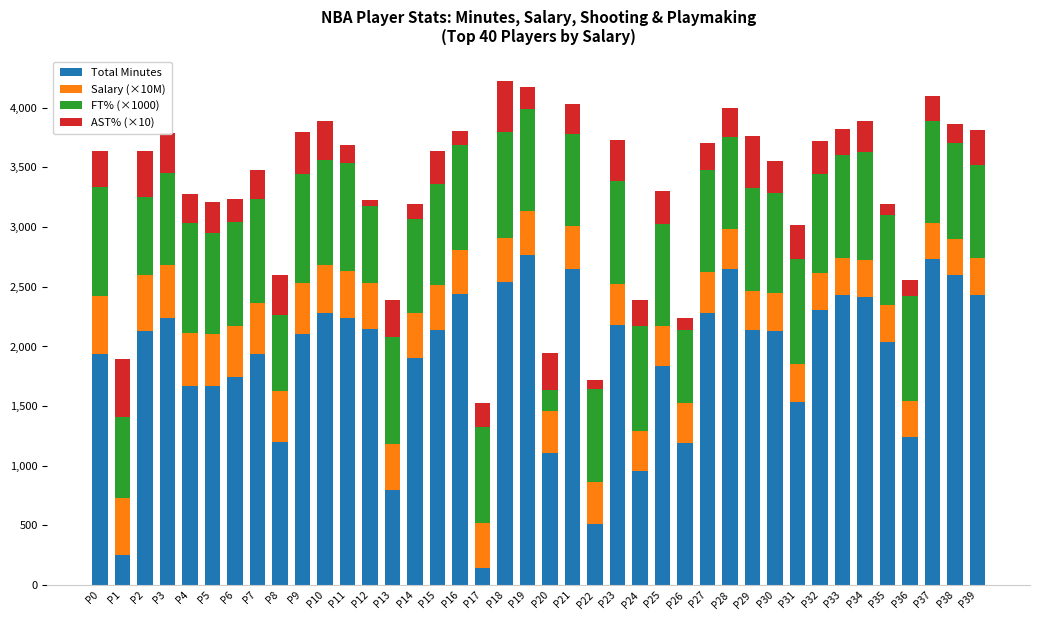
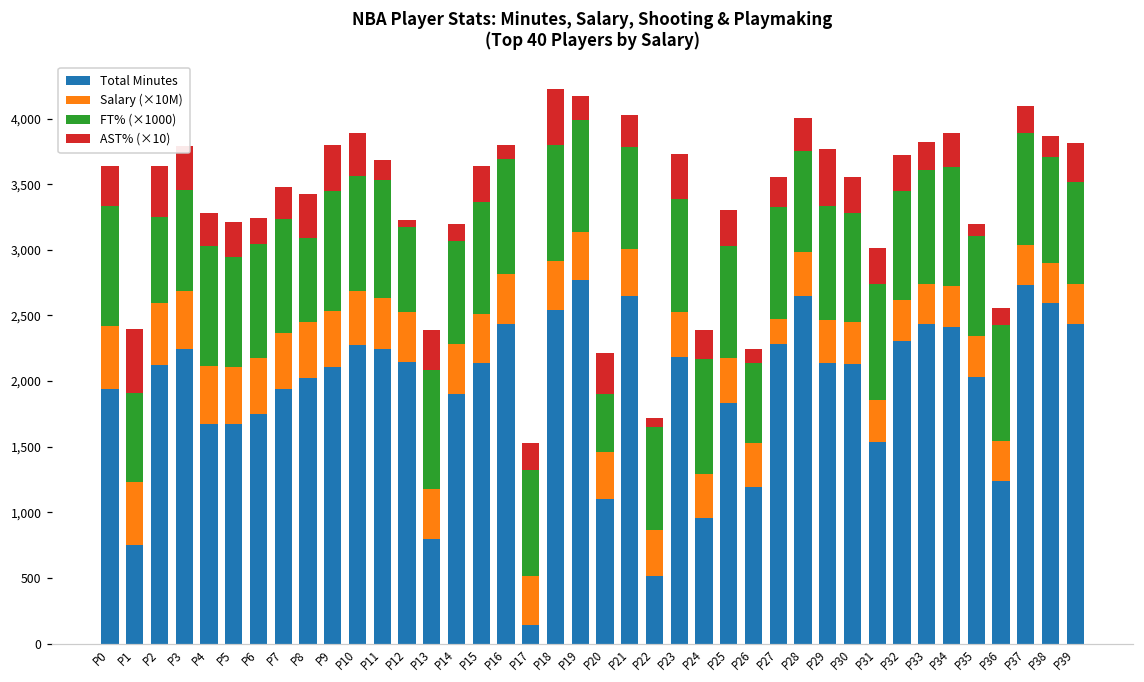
  {
    "Total Minutes": {
      "P0": "1,940",
-     "P1": "250",
+     "P1": "760",
      "P2": "2,130",
      "P3": "2,240",
      "P4": "1,670",
      "P5": "1,670",
      "P6": "1,750",
      "P7": "1,940",
-     "P8": "1,200",
+     "P8": "2,020",
      "P9": "2,110",
      "P10": "2,280",
      "P11": "2,240",
      "P12": "2,150",
      "P13": "800",
      "P14": "1,900",
      "P15": "2,140",
      "P16": "2,440",
      "P17": "140",
      "P18": "2,540",
      "P19": "2,770",
      "P20": "1,110",
      "P21": "2,650",
      "P22": "510",
      "P23": "2,180",
      "P24": "960",
      "P25": "1,840",
      "P26": "1,190",
      "P27": "2,280",
      "P28": "2,650",
      "P29": "2,140",
      "P30": "2,130",
      "P31": "1,540",
      "P32": "2,300",
      "P33": "2,430",
      "P34": "2,420",
      "P35": "2,040",
      "P36": "1,240",
      "P37": "2,730",
      "P38": "2,600",
      "P39": "2,440"
    },
    "Salary (×10M)": {
      "P0": "480",
      "P1": "470",
      "P2": "470",
      "P3": "440",
      "P4": "440",
      "P5": "430",
      "P6": "420",
      "P7": "420",
      "P8": "420",
      "P9": "420",
      "P10": "410",
      "P11": "390",
      "P12": "380",
      "P13": "380",
      "P14": "380",
      "P15": "380",
      "P16": "380",
      "P17": "370",
      "P18": "370",
      "P19": "370",
      "P20": "350",
      "P21": "350",
      "P22": "350",
      "P23": "340",
      "P24": "340",
      "P25": "340",
      "P26": "340",
-     "P27": "340",
+     "P27": "190",
      "P28": "330",
      "P29": "330",
      "P30": "320",
      "P31": "320",
      "P32": "310",
      "P33": "310",
      "P34": "310",
      "P35": "310",
      "P36": "310",
      "P37": "300",
      "P38": "300",
      "P39": "300"
    },
    "FT% (×1000)": {
      "P0": "920",
      "P1": "680",
      "P2": "660",
      "P3": "770",
      "P4": "920",
      "P5": "840",
      "P6": "870",
      "P7": "870",
      "P8": "650",
      "P9": "910",
      "P10": "880",
      "P11": "910",
      "P12": "640",
      "P13": "900",
      "P14": "780",
      "P15": "850",
      "P16": "880",
      "P17": "810",
      "P18": "890",
      "P19": "850",
-     "P20": "170",
+     "P20": "440",
      "P21": "770",
      "P22": "780",
      "P23": "860",
      "P24": "870",
      "P25": "860",
      "P26": "610",
      "P27": "860",
      "P28": "770",
      "P29": "870",
      "P30": "830",
      "P31": "880",
      "P32": "830",
      "P33": "870",
      "P34": "910",
      "P35": "760",
      "P36": "880",
      "P37": "850",
      "P38": "810",
      "P39": "780"
    },
    "AST% (×10)": {
      "P0": "300",
      "P1": "490",
      "P2": "390",
      "P4": "250",
      "P5": "270",
      "P6": "200",
      "P7": "240",
      "P8": "330",
      "P9": "350",
      "P10": "330",
      "P11": "150",
      "P12": "60",
      "P13": "310",
      "P14": "130",
      "P15": "270",
      "P16": "110",
      "P17": "200",
      "P18": "430",
      "P19": "190",
      "P20": "310",
      "P21": "250",
      "P22": "80",
      "P23": "340",
      "P24": "220",
      "P25": "270",
      "P26": "110",
      "P27": "230",
      "P28": "250",
      "P29": "430",
      "P30": "280",
      "P31": "280",
      "P32": "270",
      "P33": "210",
      "P34": "260",
      "P35": "90",
      "P36": "130",
      "P37": "210",
      "P38": "160",
      "P39": "300"
    }
  }
